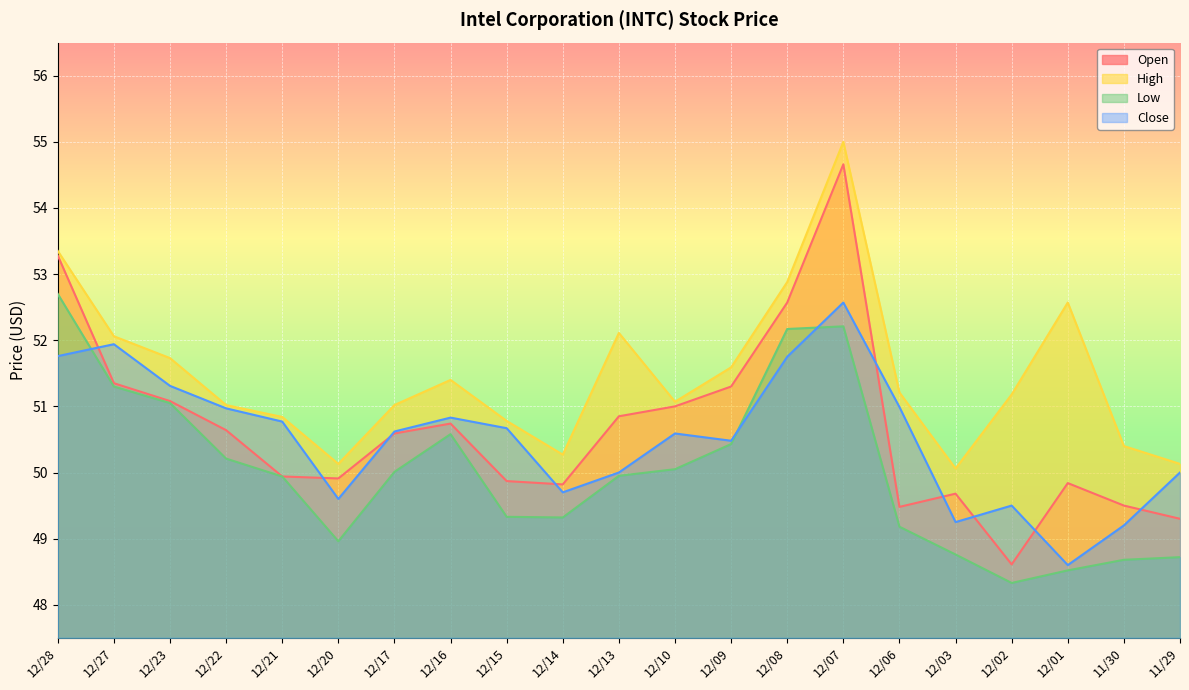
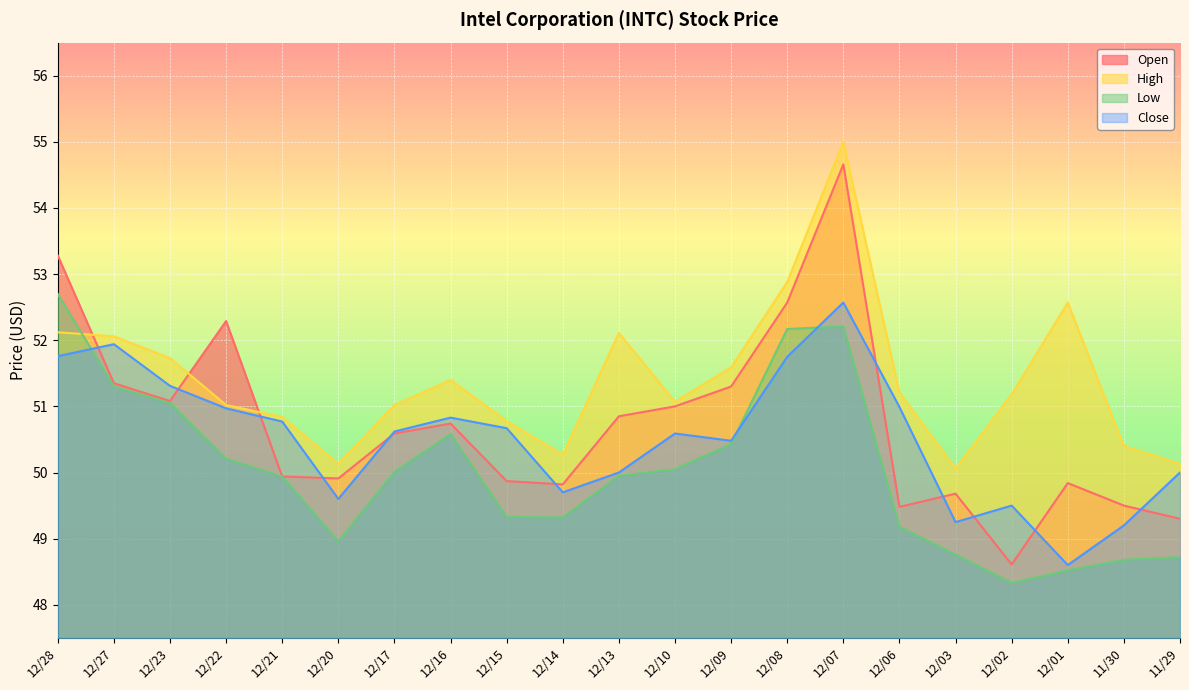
  {
    "Open": {
      "12/28": 53.3,
      "12/27": 51.4,
-     "12/22": 50.6,
+     "12/22": 52.3,
      "12/20": 49.9,
      "12/16": 50.7,
      "12/15": 49.9,
      "12/14": 49.8,
      "12/13": 50.9,
      "12/10": 51.0,
      "12/09": 51.3,
      "12/08": 52.6,
      "12/07": 54.7,
      "12/06": 49.5,
      "12/03": 49.7,
      "12/02": 48.6,
      "12/01": 49.8,
      "11/30": 49.5,
      "11/29": 49.3
    },
    "High": {
-     "12/28": 53.4,
+     "12/28": 52.1,
      "12/27": 52.1,
      "12/23": 51.7,
      "12/22": 51.0,
      "12/21": 50.8,
      "12/20": 50.1,
      "12/17": 51.0,
      "12/16": 51.4,
      "12/15": 50.8,
      "12/14": 50.3,
      "12/13": 52.1,
      "12/10": 51.1,
      "12/09": 51.6,
      "12/08": 52.9,
      "12/07": 55.0,
      "12/06": 51.2,
      "12/03": 50.1,
      "12/02": 51.2,
      "12/01": 52.6,
      "11/30": 50.4,
      "11/29": 50.1
    },
    "Low": {
      "12/28": 52.7,
      "12/27": 51.3,
      "12/22": 50.2,
      "12/20": 49.0,
      "12/17": 50.0,
      "12/16": 50.6,
      "12/15": 49.3,
      "12/14": 49.3,
      "12/13": 50.0,
      "12/10": 50.1,
      "12/09": 50.4,
      "12/08": 52.2,
      "12/07": 52.2,
      "12/06": 49.2,
      "12/03": 48.8,
      "12/02": 48.3,
      "12/01": 48.5,
      "11/30": 48.7,
      "11/29": 48.7
    },
    "Close": {
      "12/28": 51.8,
      "12/27": 51.9,
      "12/23": 51.3,
      "12/22": 51.0,
      "12/21": 50.8,
      "12/20": 49.6,
      "12/16": 50.8,
      "12/15": 50.7,
      "12/14": 49.7,
      "12/13": 50.0,
      "12/10": 50.6,
      "12/09": 50.5,
      "12/08": 51.8,
      "12/07": 52.6,
      "12/06": 51.0,
      "12/03": 49.3,
      "12/02": 49.5,
      "12/01": 48.6,
      "11/30": 49.2,
      "11/29": 50.0
    }
  }
